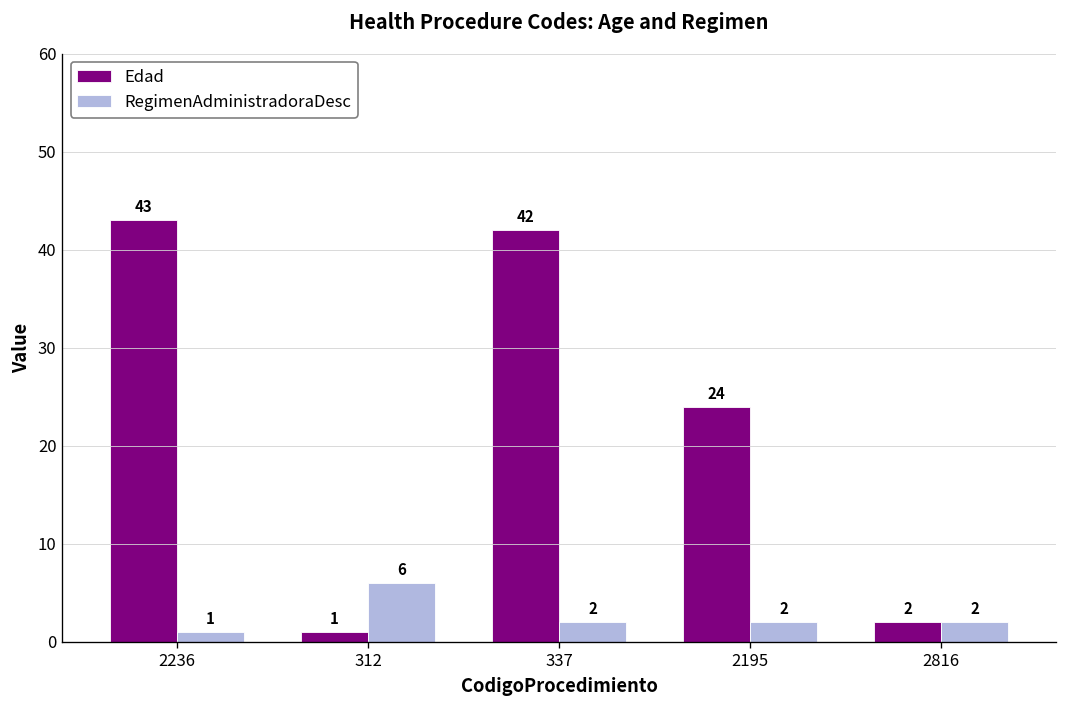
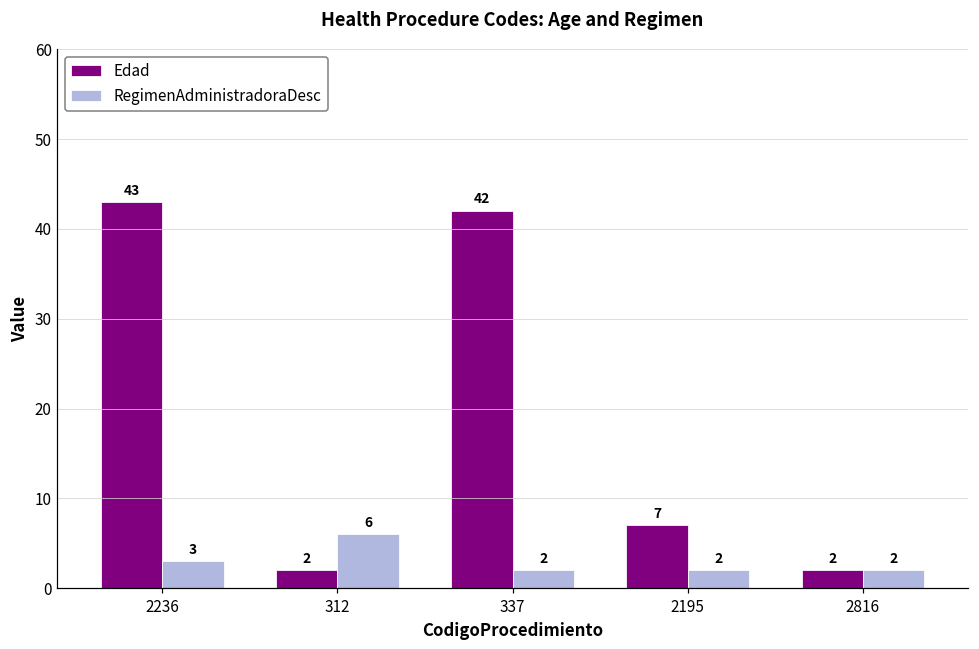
  {
    "Edad": {
      "2236": 43,
-     "312": 1,
+     "312": 2,
      "337": 42,
-     "2195": 24,
+     "2195": 7,
      "2816": 2
    },
    "RegimenAdministradoraDesc": {
-     "2236": 1,
+     "2236": 3,
      "312": 6,
      "337": 2,
      "2195": 2,
      "2816": 2
    }
  }
